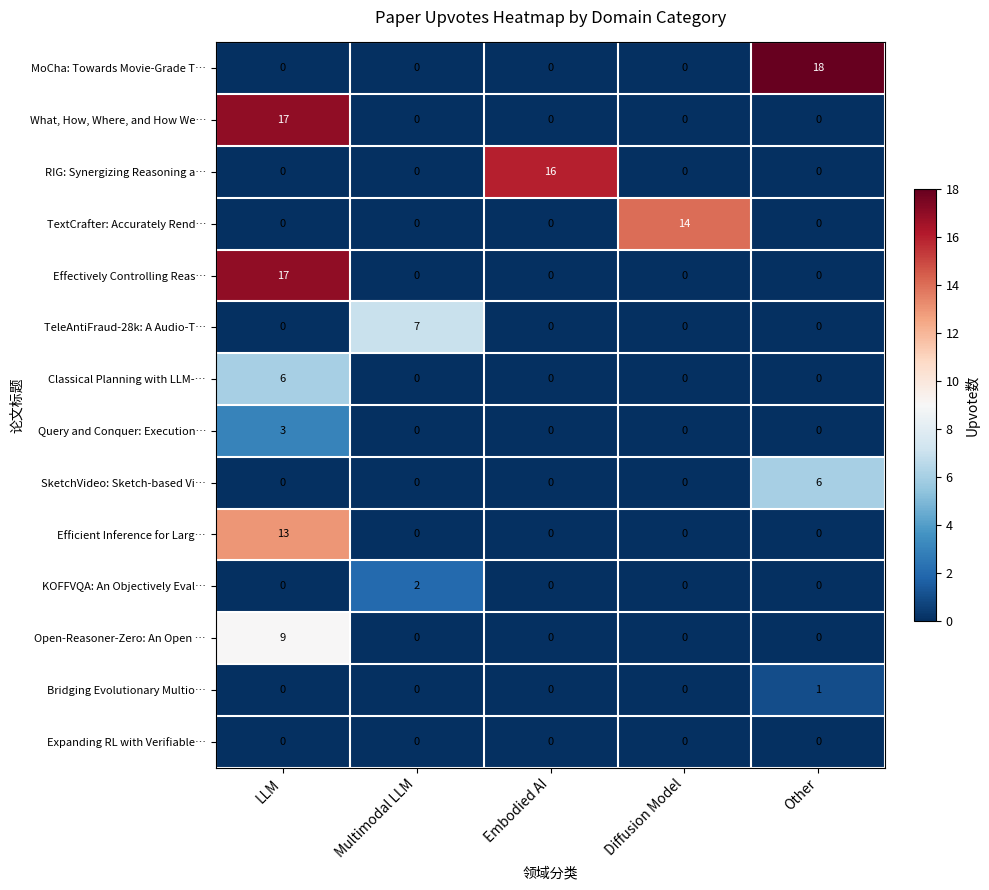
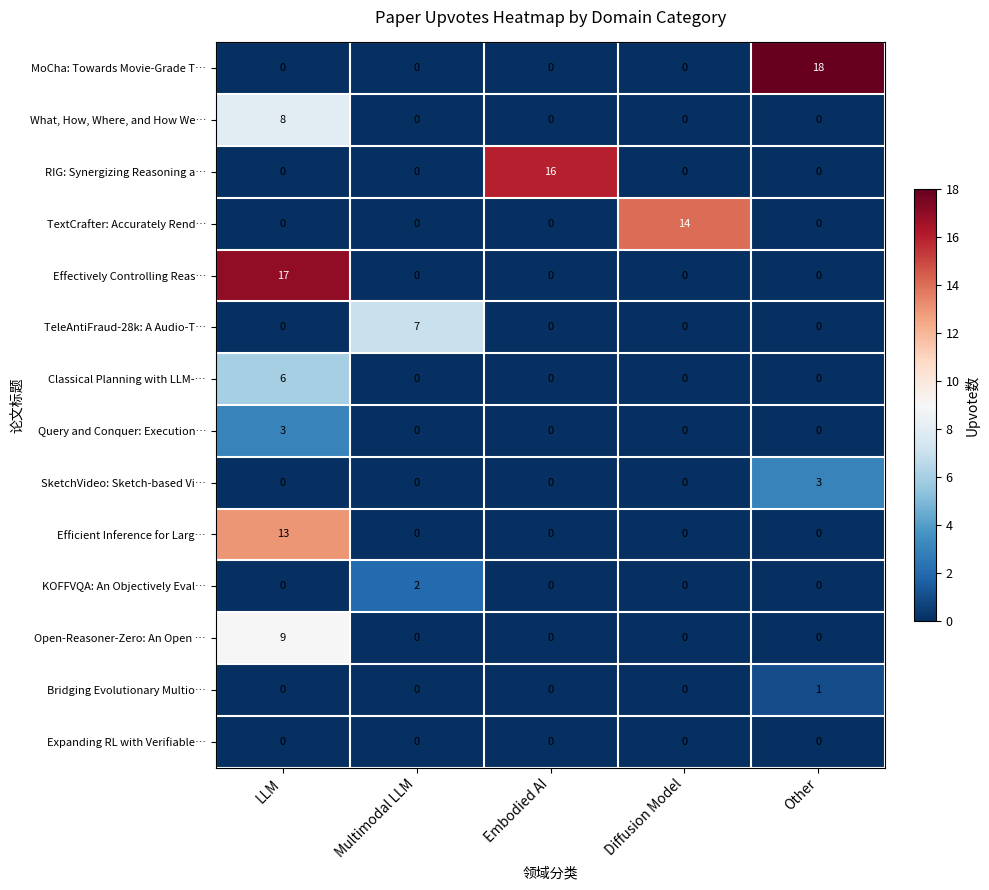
  {
    "MoCha: Towards Movie-Grade T…": {
      "LLM": 0,
      "Multimodal LLM": 0,
      "Embodied AI": 0,
      "Diffusion Model": 0,
      "Other": 18
    },
    "What, How, Where, and How We…": {
-     "LLM": 17,
+     "LLM": 8,
      "Multimodal LLM": 0,
      "Embodied AI": 0,
      "Diffusion Model": 0,
      "Other": 0
    },
    "RIG: Synergizing Reasoning a…": {
      "LLM": 0,
      "Multimodal LLM": 0,
      "Embodied AI": 16,
      "Diffusion Model": 0,
      "Other": 0
    },
    "TextCrafter: Accurately Rend…": {
      "LLM": 0,
      "Multimodal LLM": 0,
      "Embodied AI": 0,
      "Diffusion Model": 14,
      "Other": 0
    },
    "Effectively Controlling Reas…": {
      "LLM": 17,
      "Multimodal LLM": 0,
      "Embodied AI": 0,
      "Diffusion Model": 0,
      "Other": 0
    },
    "TeleAntiFraud-28k: A Audio-T…": {
      "LLM": 0,
      "Multimodal LLM": 7,
      "Embodied AI": 0,
      "Diffusion Model": 0,
      "Other": 0
    },
    "Classical Planning with LLM-…": {
      "LLM": 6,
      "Multimodal LLM": 0,
      "Embodied AI": 0,
      "Diffusion Model": 0,
      "Other": 0
    },
    "Query and Conquer: Execution…": {
      "LLM": 3,
      "Multimodal LLM": 0,
      "Embodied AI": 0,
      "Diffusion Model": 0,
      "Other": 0
    },
    "SketchVideo: Sketch-based Vi…": {
      "LLM": 0,
      "Multimodal LLM": 0,
      "Embodied AI": 0,
      "Diffusion Model": 0,
-     "Other": 6
+     "Other": 3
    },
    "Efficient Inference for Larg…": {
      "LLM": 13,
      "Multimodal LLM": 0,
      "Embodied AI": 0,
      "Diffusion Model": 0,
      "Other": 0
    },
    "KOFFVQA: An Objectively Eval…": {
      "LLM": 0,
      "Multimodal LLM": 2,
      "Embodied AI": 0,
      "Diffusion Model": 0,
      "Other": 0
    },
    "Open-Reasoner-Zero: An Open …": {
      "LLM": 9,
      "Multimodal LLM": 0,
      "Embodied AI": 0,
      "Diffusion Model": 0,
      "Other": 0
    },
    "Bridging Evolutionary Multio…": {
      "LLM": 0,
      "Multimodal LLM": 0,
      "Embodied AI": 0,
      "Diffusion Model": 0,
      "Other": 1
    },
    "Expanding RL with Verifiable…": {
      "LLM": 0,
      "Multimodal LLM": 0,
      "Embodied AI": 0,
      "Diffusion Model": 0,
      "Other": 0
    }
  }
